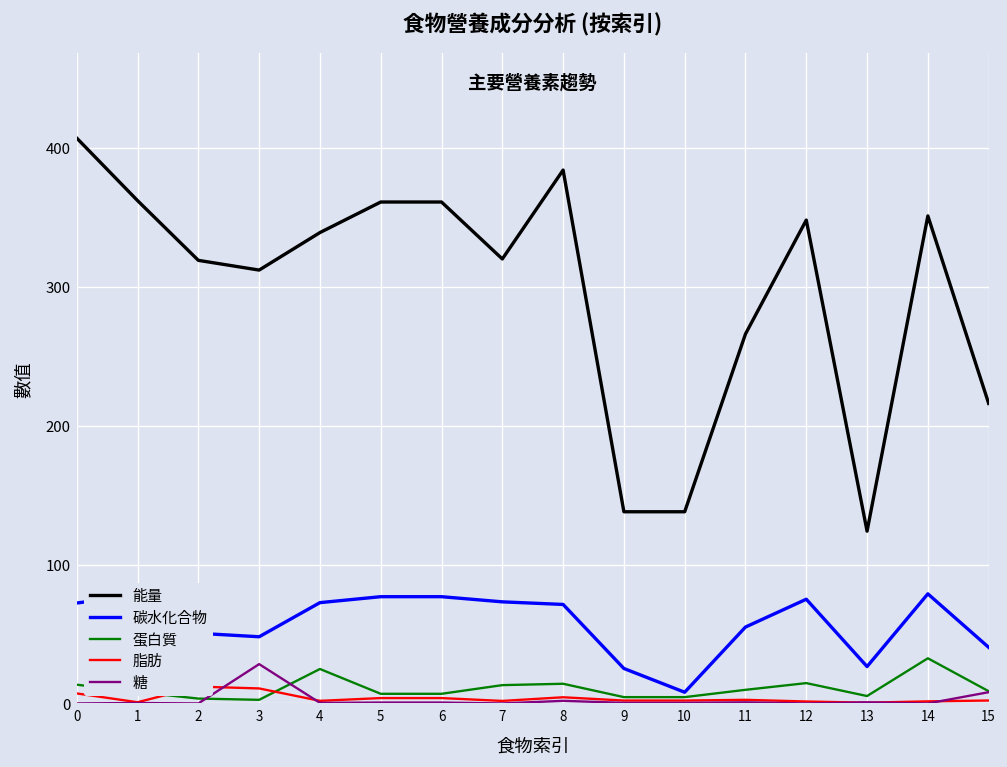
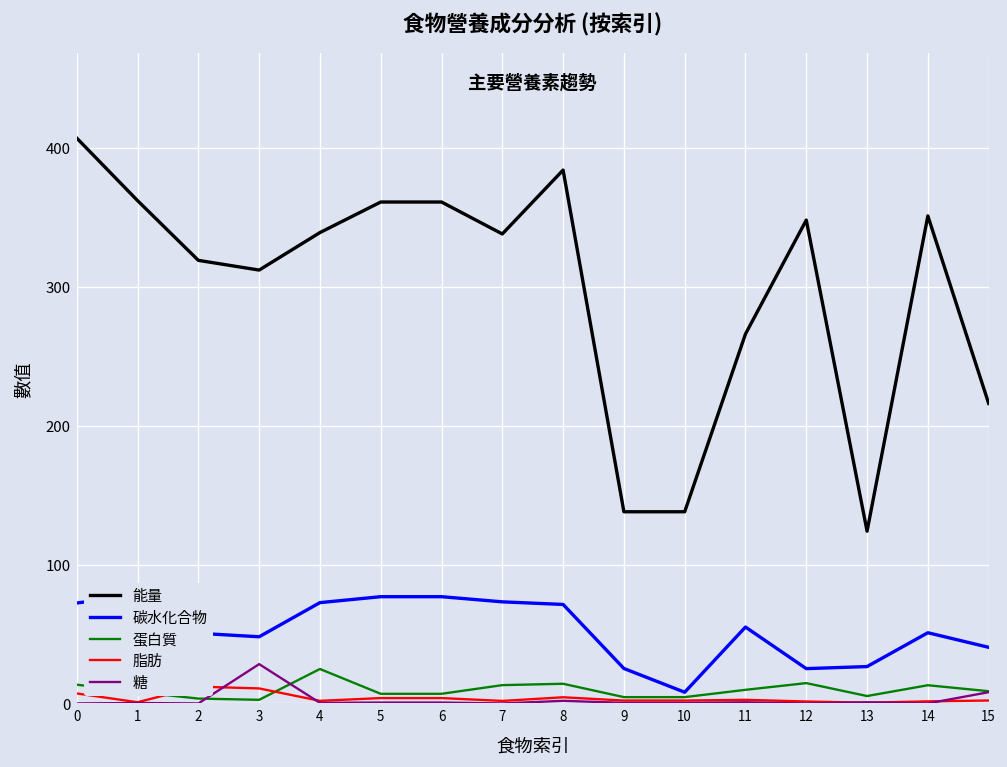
  {
    "能量": {
      "0": 407,
      "1": 362,
      "2": 319,
      "3": 312,
      "4": 339,
      "5": 361,
      "6": 361,
-     "7": 320,
+     "7": 338,
      "8": 384,
      "9": 138,
      "10": 138,
      "11": 266,
      "12": 348,
      "13": 124,
      "14": 351,
      "15": 216
    },
    "碳水化合物": {
      "0": 72,
      "3": 48,
      "4": 73,
      "5": 77,
      "6": 77,
      "7": 73,
      "8": 71,
      "9": 25,
      "10": 8,
      "11": 55,
-     "12": 75,
+     "12": 25,
      "13": 27,
-     "14": 79,
+     "14": 51,
      "15": 40
    },
    "蛋白質": {
      "0": 14,
      "2": 4,
      "3": 3,
      "4": 25,
      "5": 7,
      "6": 7,
      "7": 13,
      "8": 14,
      "9": 5,
      "10": 5,
      "11": 10,
      "12": 15,
      "13": 5,
-     "14": 33
+     "14": 13
    },
    "脂肪": {
      "0": 7,
      "3": 11,
      "5": 4,
      "6": 4,
      "8": 4,
      "15": 2
    },
    "糖": {
      "0": 0,
      "2": 0,
      "3": 28,
      "5": 1,
      "6": 1,
      "8": 2
    }
  }
